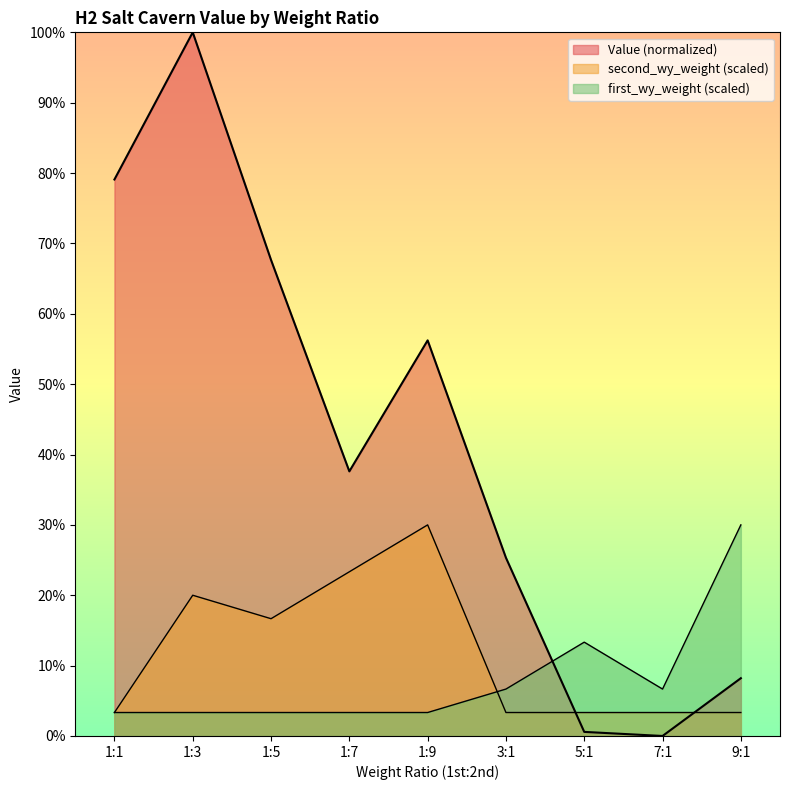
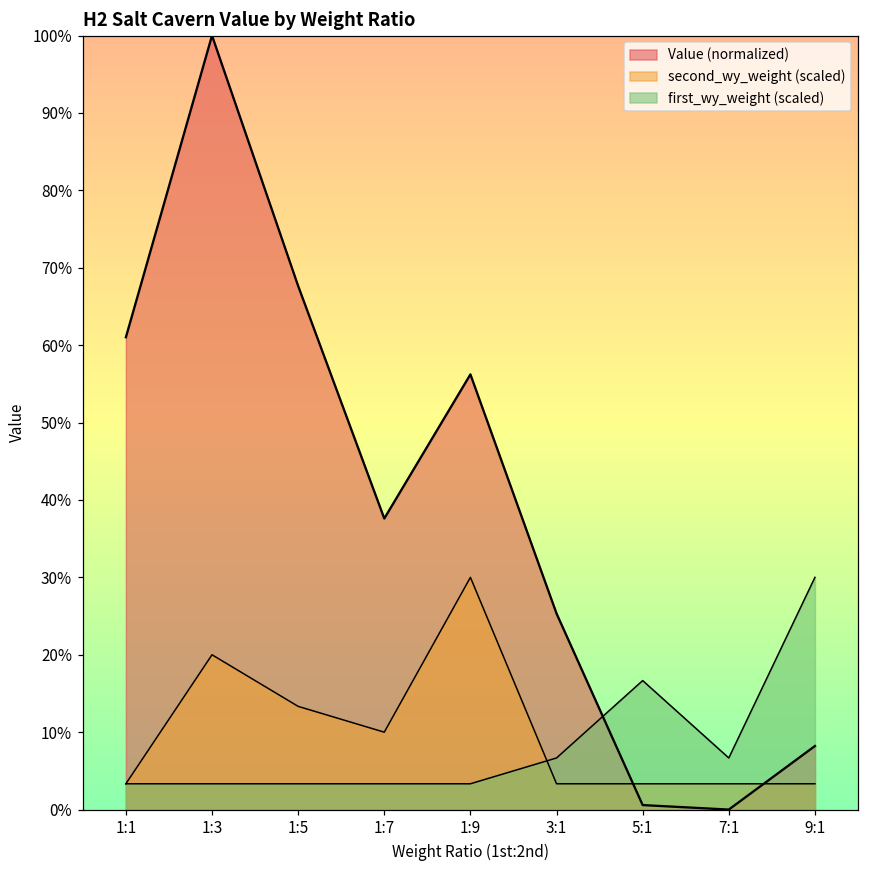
  {
    "Value (normalized)": {
-     "1:1": "79%",
+     "1:1": "61%",
      "1:3": "100%",
      "1:5": "68%",
      "1:7": "38%",
      "1:9": "56%",
      "3:1": "25%",
      "5:1": "1%",
      "7:1": "0%",
      "9:1": "8%"
    },
    "second_wy_weight (scaled)": {
      "1:3": "20%",
-     "1:5": "17%",
-     "1:7": "23%",
+     "1:5": "13%",
+     "1:7": "10%",
      "1:9": "30%",
      "3:1": "3%",
      "5:1": "3%",
      "7:1": "3%",
      "9:1": "3%"
    },
    "first_wy_weight (scaled)": {
      "1:3": "3%",
      "1:5": "3%",
      "1:7": "3%",
      "1:9": "3%",
      "3:1": "7%",
-     "5:1": "13%",
+     "5:1": "17%",
      "7:1": "7%",
      "9:1": "30%"
    }
  }
